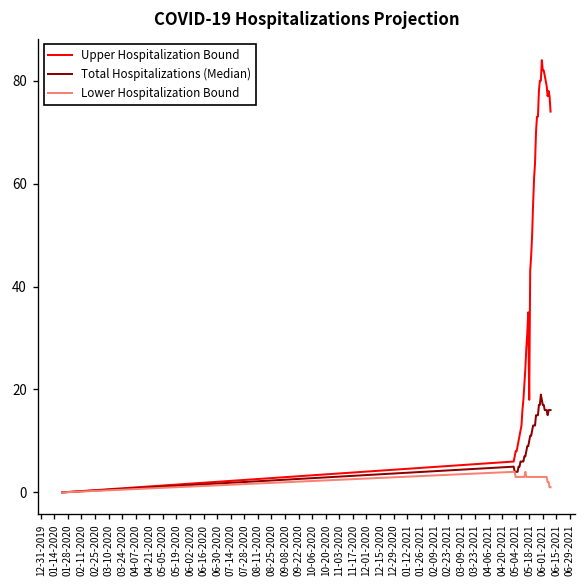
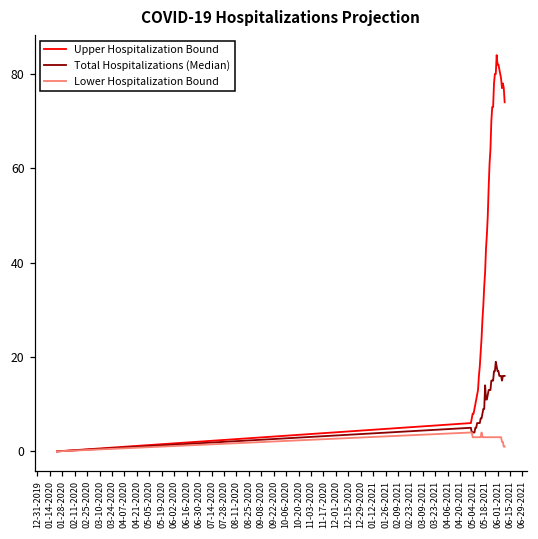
  {
    "Upper Hospitalization Bound": {
      "05-04-2021": 8,
-     "05-18-2021": 18,
+     "05-18-2021": 38,
      "06-01-2021": 82
    },
    "Total Hospitalizations (Median)": {
-     "05-18-2021": 10,
+     "05-18-2021": 14,
      "06-01-2021": 17
    },
    "Lower Hospitalization Bound": {
      "05-04-2021": 3,
      "05-18-2021": 3,
      "06-01-2021": 3
    }
  }
